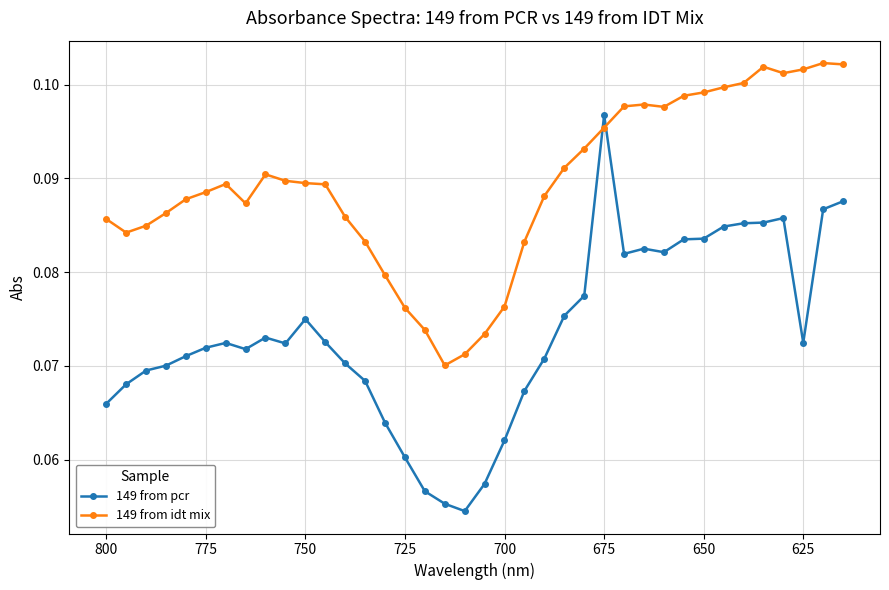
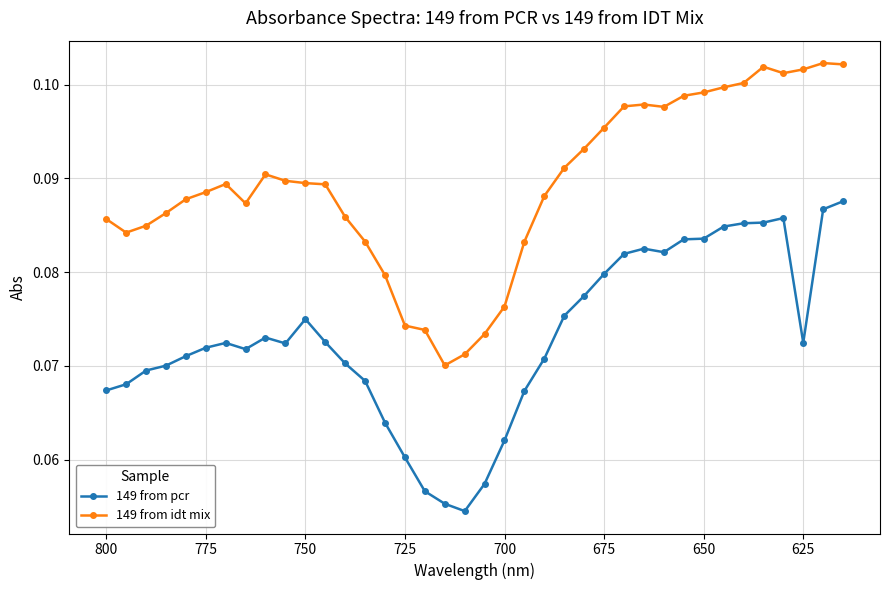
  {
    "149 from pcr": {
-     "800": 0.066,
+     "800": 0.067,
      "775": 0.072,
      "750": 0.075,
      "725": 0.060,
      "700": 0.062,
-     "675": 0.097,
+     "675": 0.080,
      "650": 0.084,
      "625": 0.072
    },
    "149 from idt mix": {
      "800": 0.086,
      "775": 0.089,
      "750": 0.090,
-     "725": 0.076,
+     "725": 0.074,
      "700": 0.076,
      "675": 0.095,
      "650": 0.099,
      "625": 0.102
    }
  }
